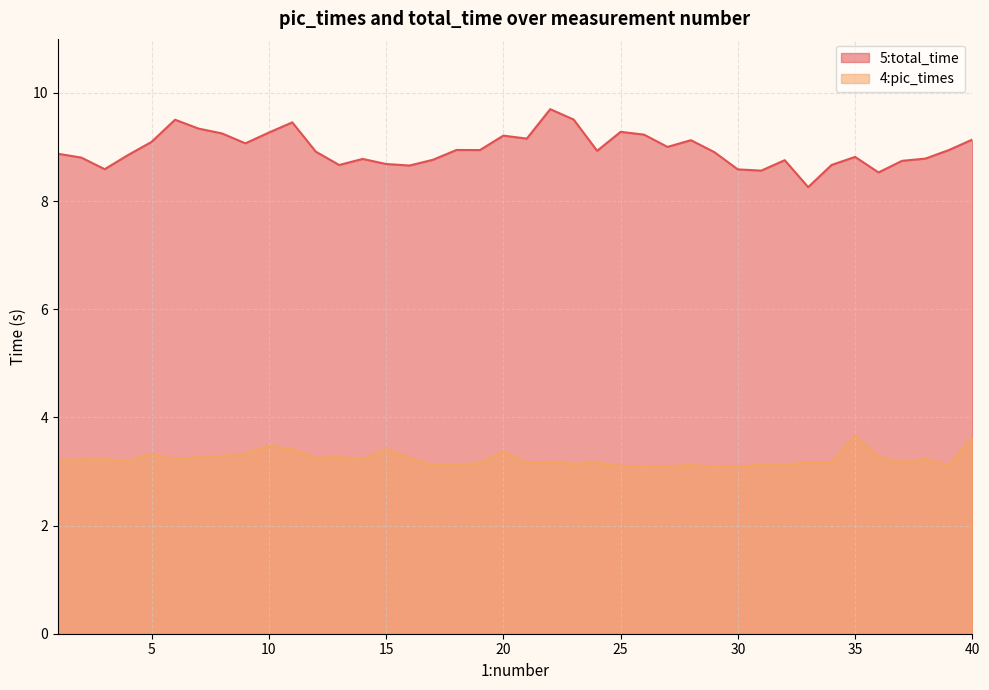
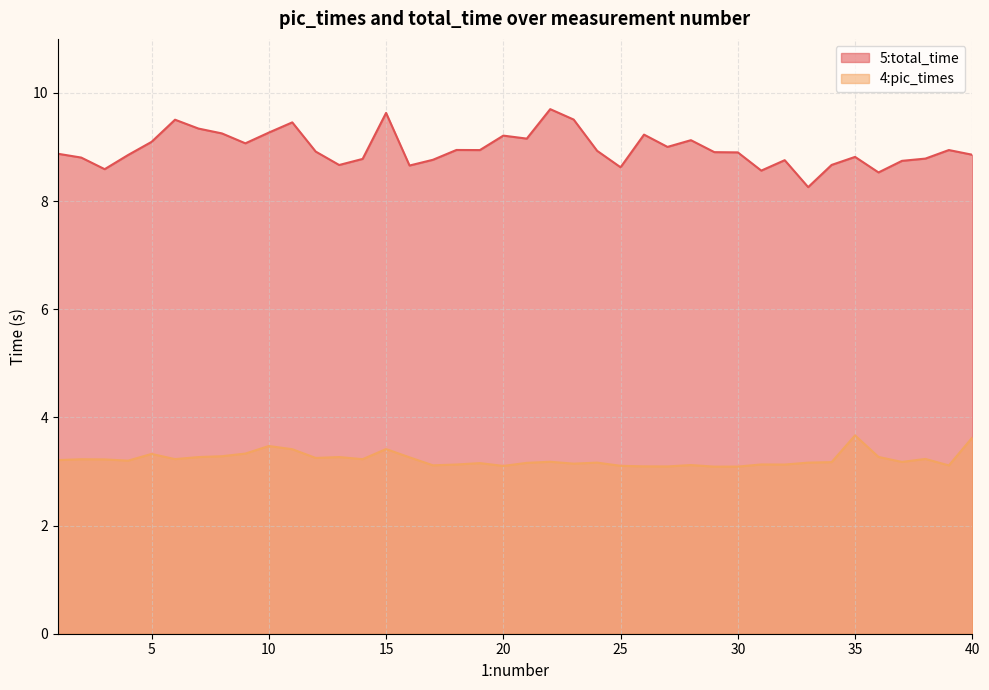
  {
    "5:total_time": {
      "5": 9.1,
      "10": 9.3,
-     "15": 8.7,
+     "15": 9.6,
      "20": 9.2,
-     "25": 9.3,
-     "30": 8.6,
+     "25": 8.6,
+     "30": 8.9,
      "35": 8.8,
-     "40": 9.1
+     "40": 8.9
    },
    "4:pic_times": {
      "5": 3.3,
      "10": 3.5,
      "15": 3.4,
-     "20": 3.4,
+     "20": 3.1,
      "25": 3.1,
      "30": 3.1,
      "35": 3.7,
      "40": 3.6
    }
  }
